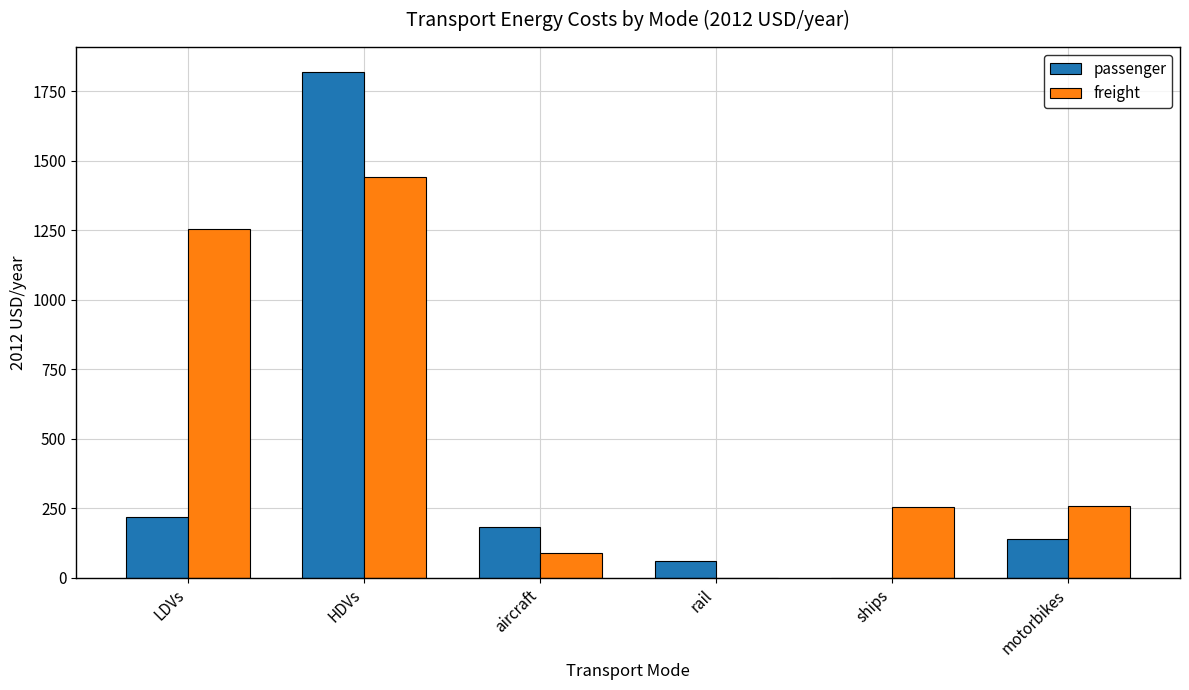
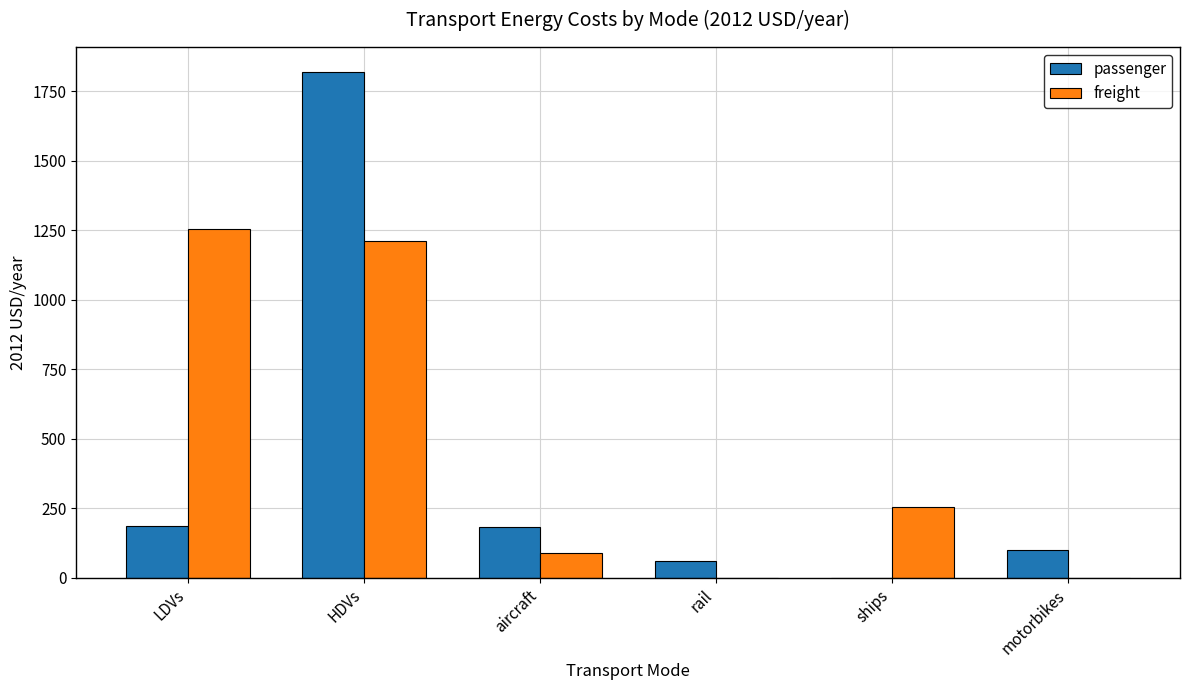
  {
    "passenger": {
-     "LDVs": 220,
+     "LDVs": 190,
      "HDVs": 1820,
      "aircraft": 180,
      "rail": 60,
      "ships": 0,
-     "motorbikes": 140
+     "motorbikes": 100
    },
    "freight": {
      "LDVs": 1250,
-     "HDVs": 1440,
+     "HDVs": 1210,
      "aircraft": 90,
      "rail": 0,
      "ships": 250,
-     "motorbikes": 260
+     "motorbikes": 0
    }
  }
